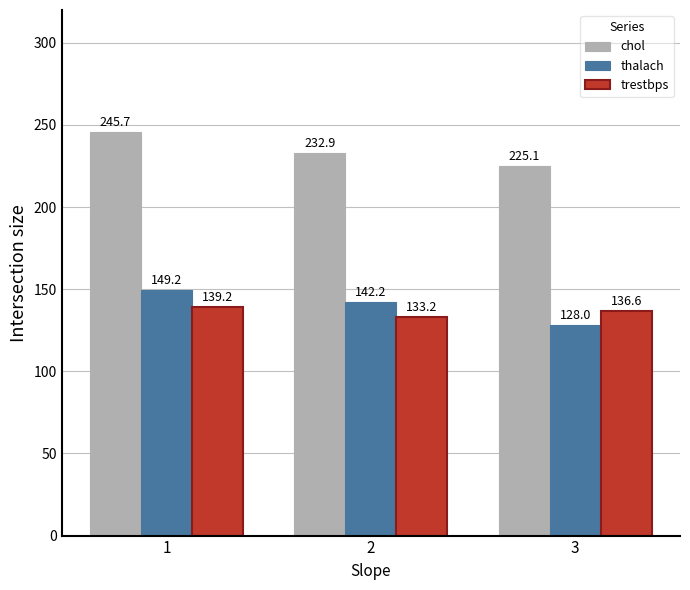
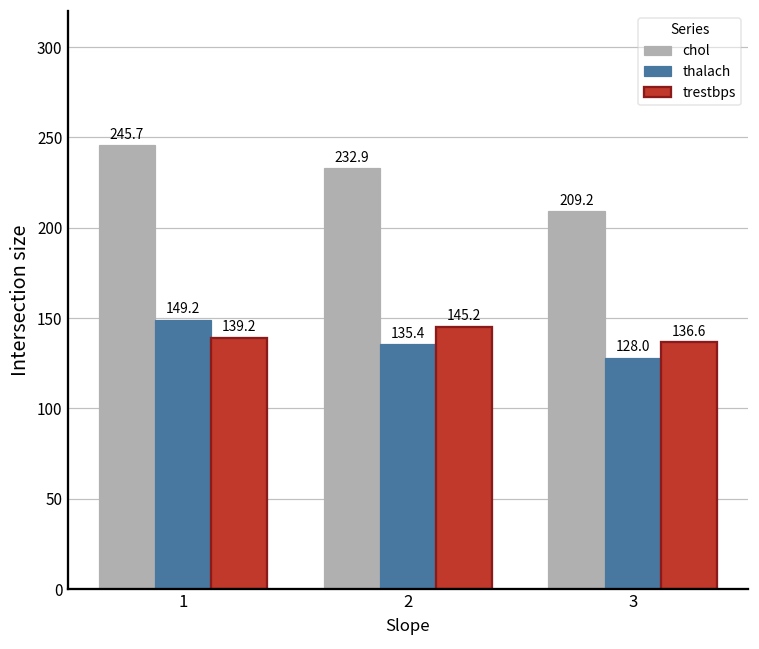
  {
    "chol": {
      "1": 245.7,
      "2": 232.9,
-     "3": 225.1
+     "3": 209.2
    },
    "thalach": {
      "1": 149.2,
-     "2": 142.2,
+     "2": 135.4,
      "3": 128.0
    },
    "trestbps": {
      "1": 139.2,
-     "2": 133.2,
+     "2": 145.2,
      "3": 136.6
    }
  }
